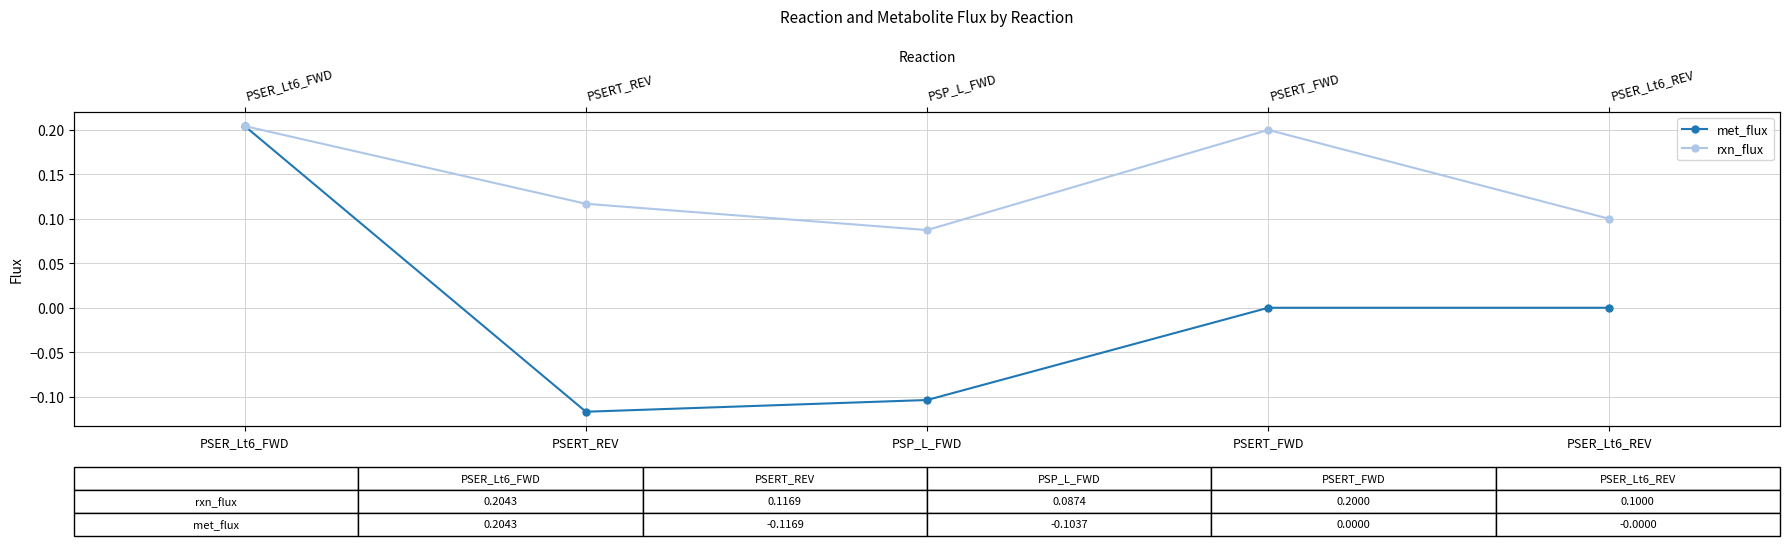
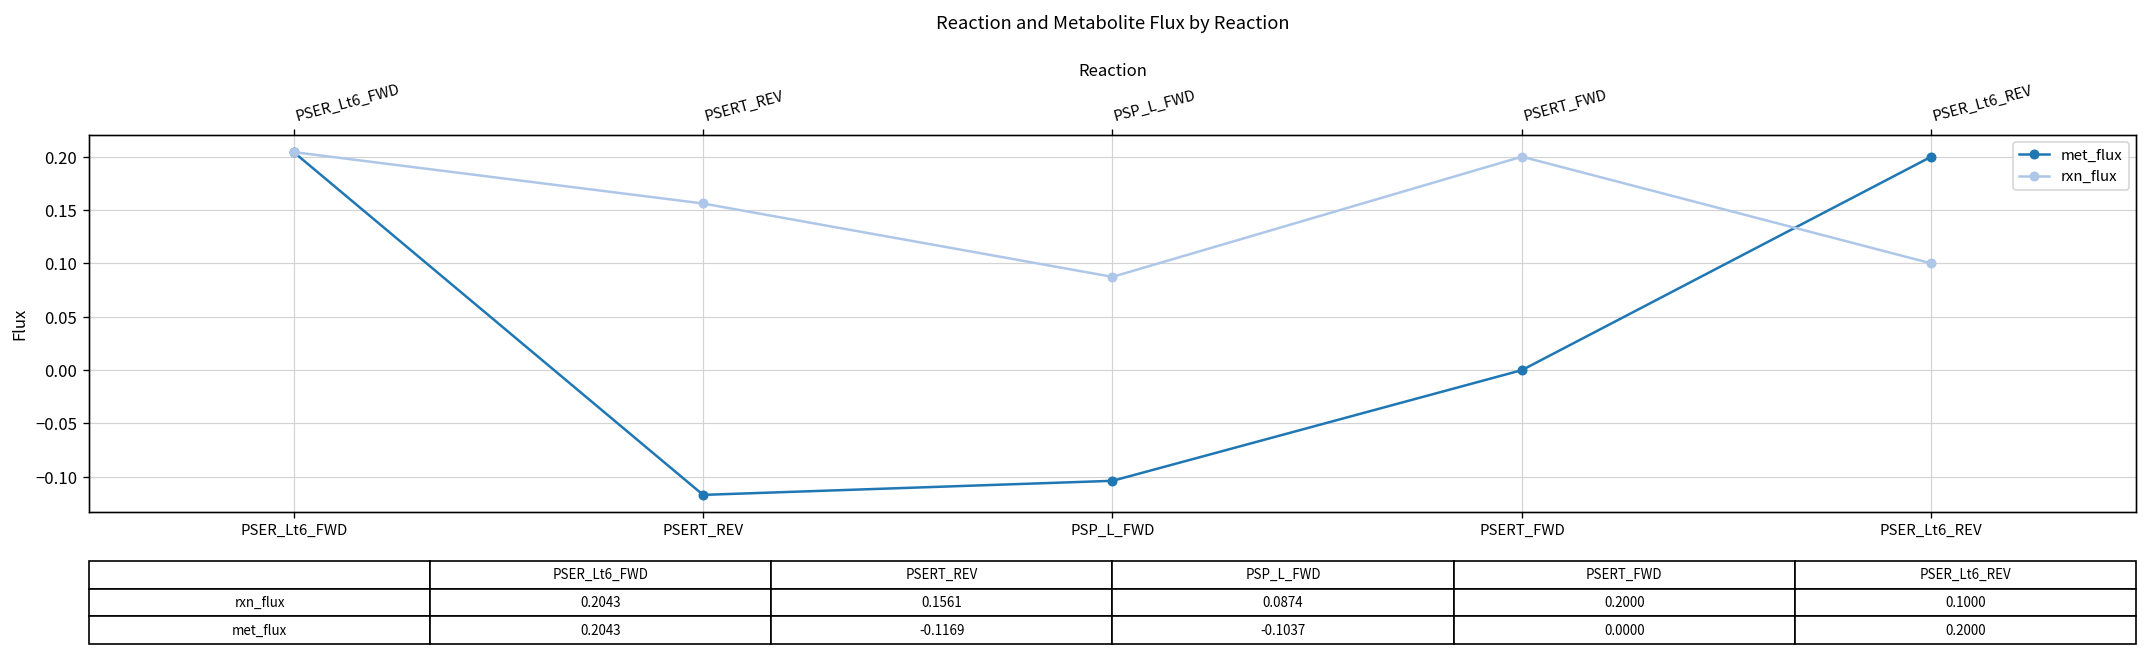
  {
    "met_flux": {
-     "PSER_Lt6_REV": -0.0000
+     "PSER_Lt6_REV": 0.2000
    },
    "rxn_flux": {
-     "PSERT_REV": 0.1169
+     "PSERT_REV": 0.1561
    }
  }
